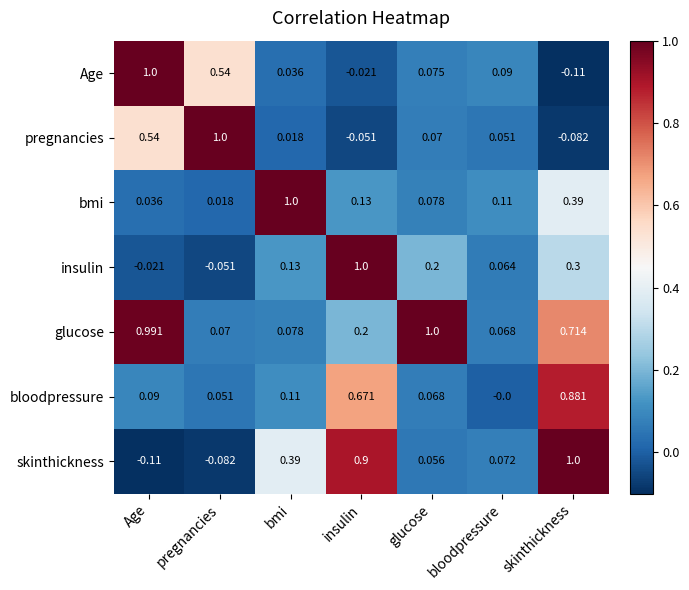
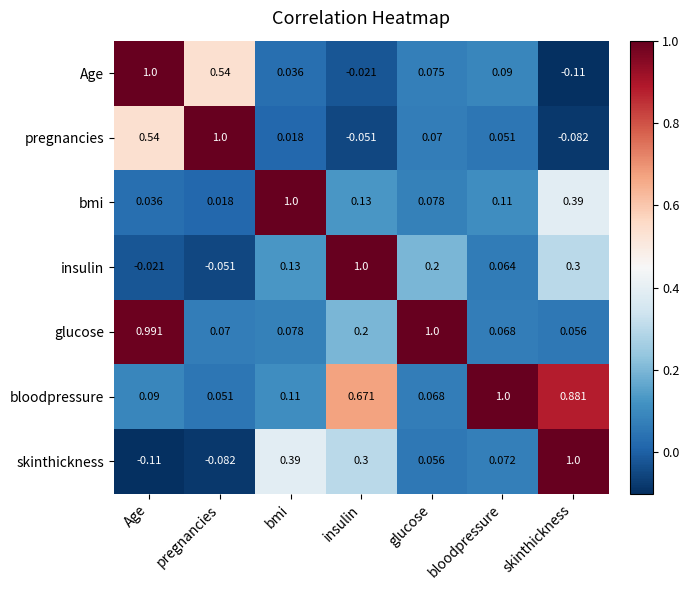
  {
    "Age": {
      "Age": 1.0,
      "pregnancies": 0.54,
      "bmi": 0.036,
      "insulin": -0.021,
      "glucose": 0.075,
      "bloodpressure": 0.09,
      "skinthickness": -0.11
    },
    "pregnancies": {
      "Age": 0.54,
      "pregnancies": 1.0,
      "bmi": 0.018,
      "insulin": -0.051,
      "glucose": 0.07,
      "bloodpressure": 0.051,
      "skinthickness": -0.082
    },
    "bmi": {
      "Age": 0.036,
      "pregnancies": 0.018,
      "bmi": 1.0,
      "insulin": 0.13,
      "glucose": 0.078,
      "bloodpressure": 0.11,
      "skinthickness": 0.39
    },
    "insulin": {
      "Age": -0.021,
      "pregnancies": -0.051,
      "bmi": 0.13,
      "insulin": 1.0,
      "glucose": 0.2,
      "bloodpressure": 0.064,
      "skinthickness": 0.3
    },
    "glucose": {
      "Age": 0.991,
      "pregnancies": 0.07,
      "bmi": 0.078,
      "insulin": 0.2,
      "glucose": 1.0,
      "bloodpressure": 0.068,
-     "skinthickness": 0.714
+     "skinthickness": 0.056
    },
    "bloodpressure": {
      "Age": 0.09,
      "pregnancies": 0.051,
      "bmi": 0.11,
      "insulin": 0.671,
      "glucose": 0.068,
-     "bloodpressure": -0.0,
+     "bloodpressure": 1.0,
      "skinthickness": 0.881
    },
    "skinthickness": {
      "Age": -0.11,
      "pregnancies": -0.082,
      "bmi": 0.39,
-     "insulin": 0.9,
+     "insulin": 0.3,
      "glucose": 0.056,
      "bloodpressure": 0.072,
      "skinthickness": 1.0
    }
  }
